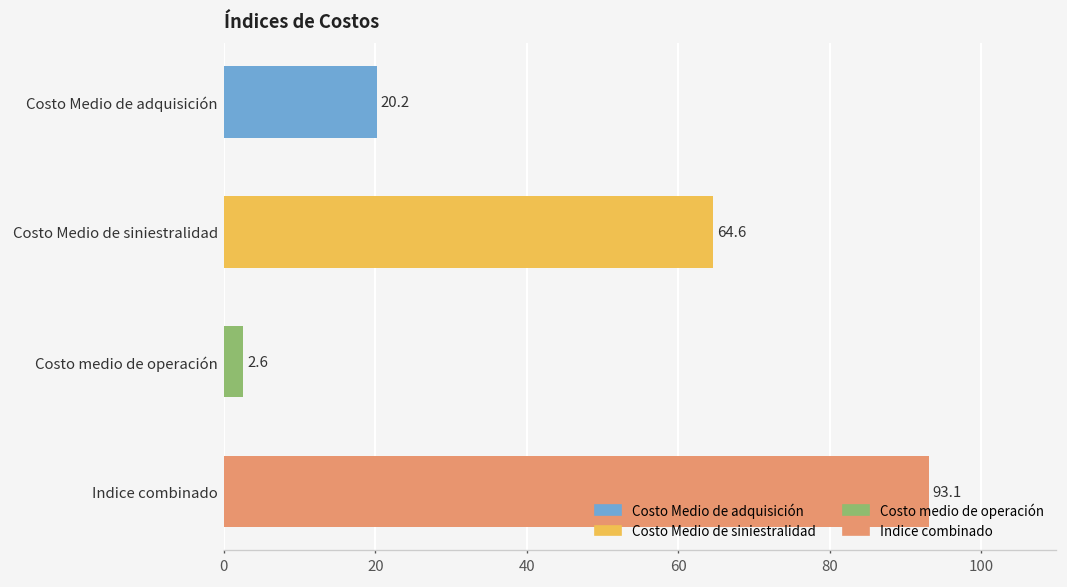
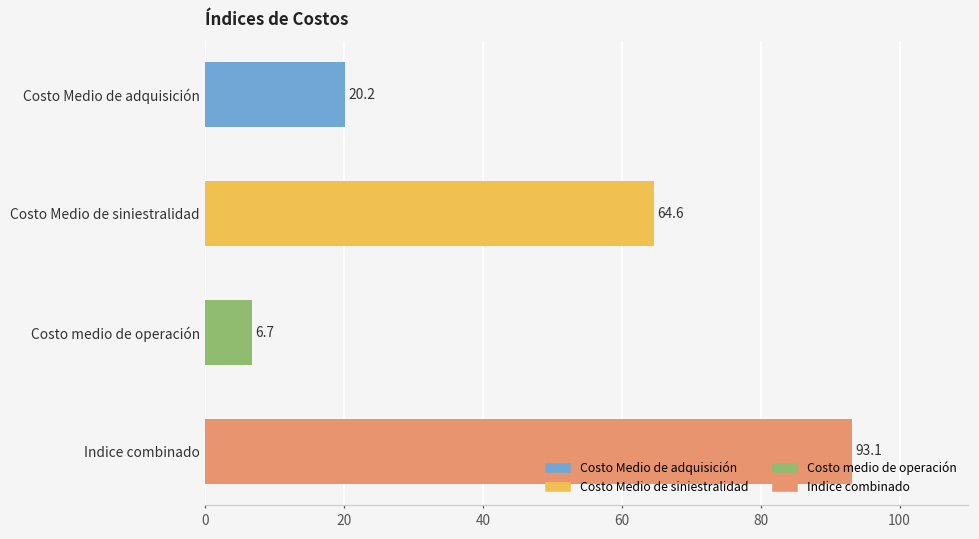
  {
    "Costo Medio de adquisición": 20.2,
    "Costo Medio de siniestralidad": 64.6,
-   "Costo medio de operación": 2.6,
+   "Costo medio de operación": 6.7,
    "Indice combinado": 93.1
  }
